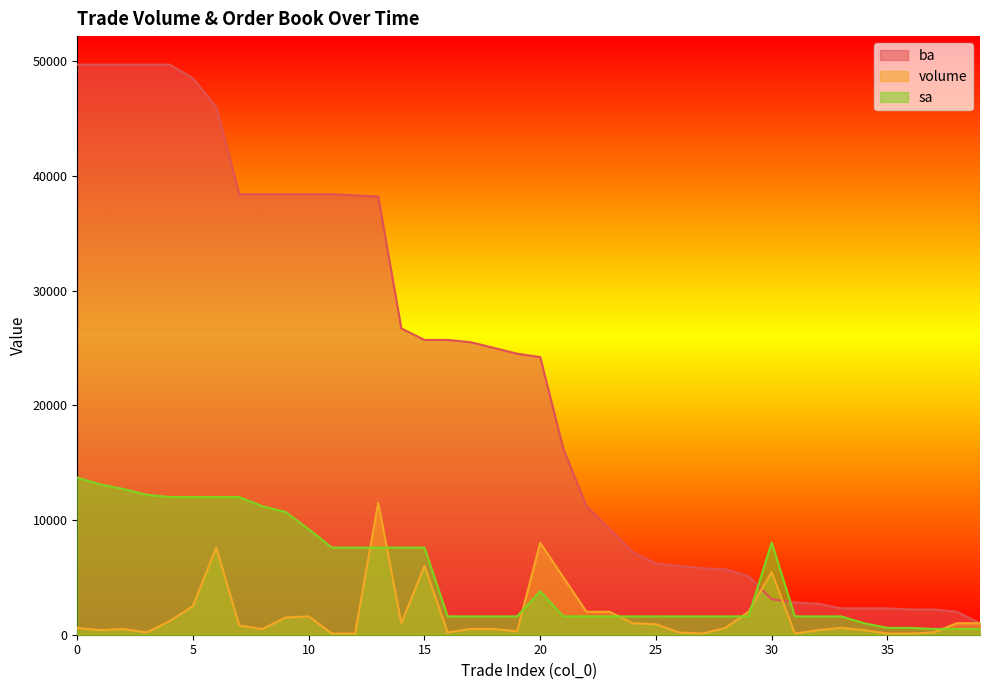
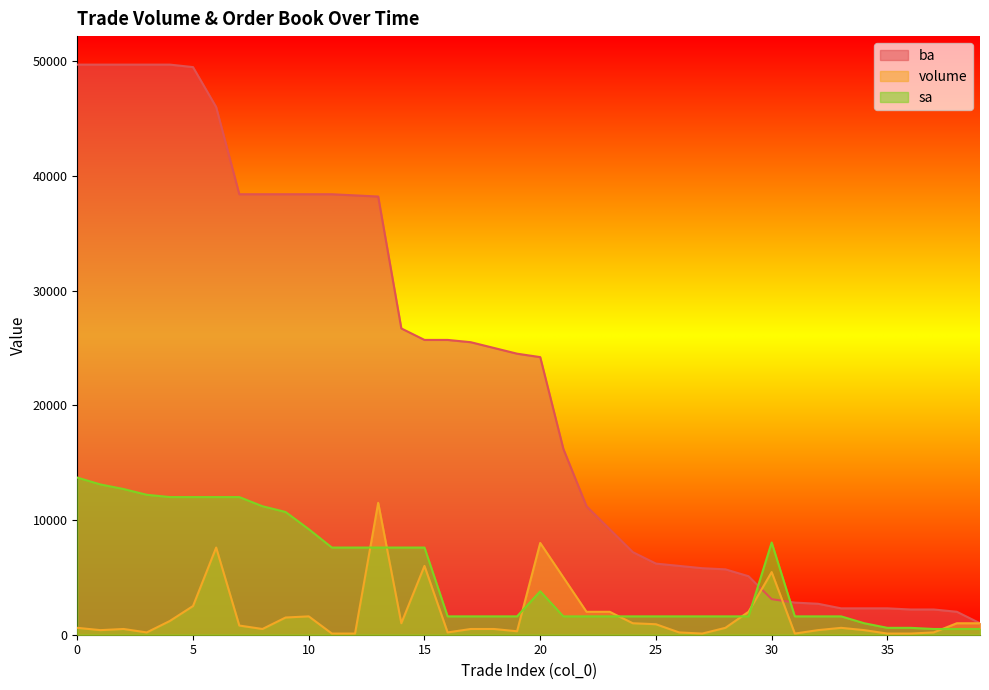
  {
    "ba": {
      "0": 49700,
-     "5": 48500,
+     "5": 49500,
      "10": 38400,
      "15": 25700,
      "20": 24200,
      "25": 6200,
      "30": 3100,
      "35": 2300
    },
    "volume": {
      "0": 600,
      "5": 2500,
      "10": 1600,
      "15": 6000,
      "20": 8000,
      "25": 900,
      "30": 5500,
      "35": 100
    },
    "sa": {
      "0": 13700,
      "5": 12000,
      "10": 9200,
      "15": 7600,
      "20": 3800,
      "25": 1600,
      "30": 8000,
      "35": 600
    }
  }
